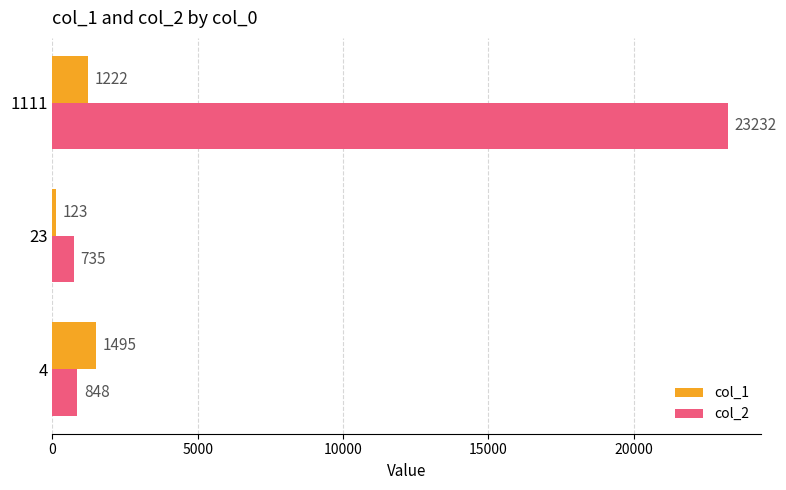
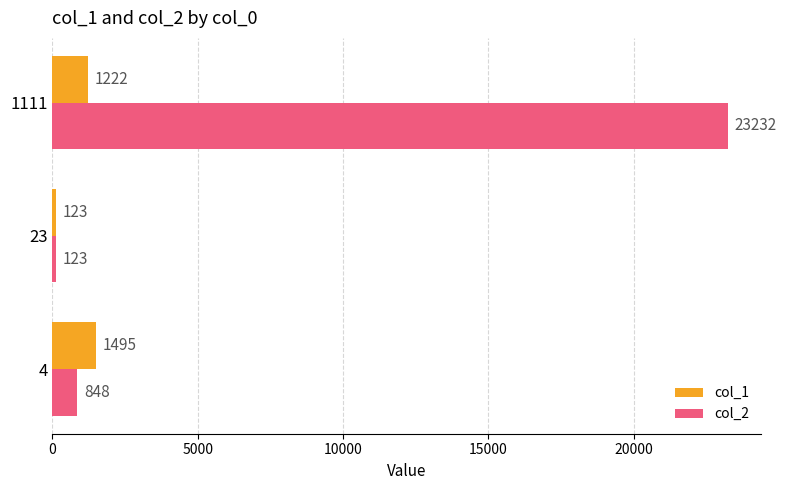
  {
    "col_1": {
      "1111": 1222,
      "23": 123,
      "4": 1495
    },
    "col_2": {
      "1111": 23232,
-     "23": 735,
+     "23": 123,
      "4": 848
    }
  }
